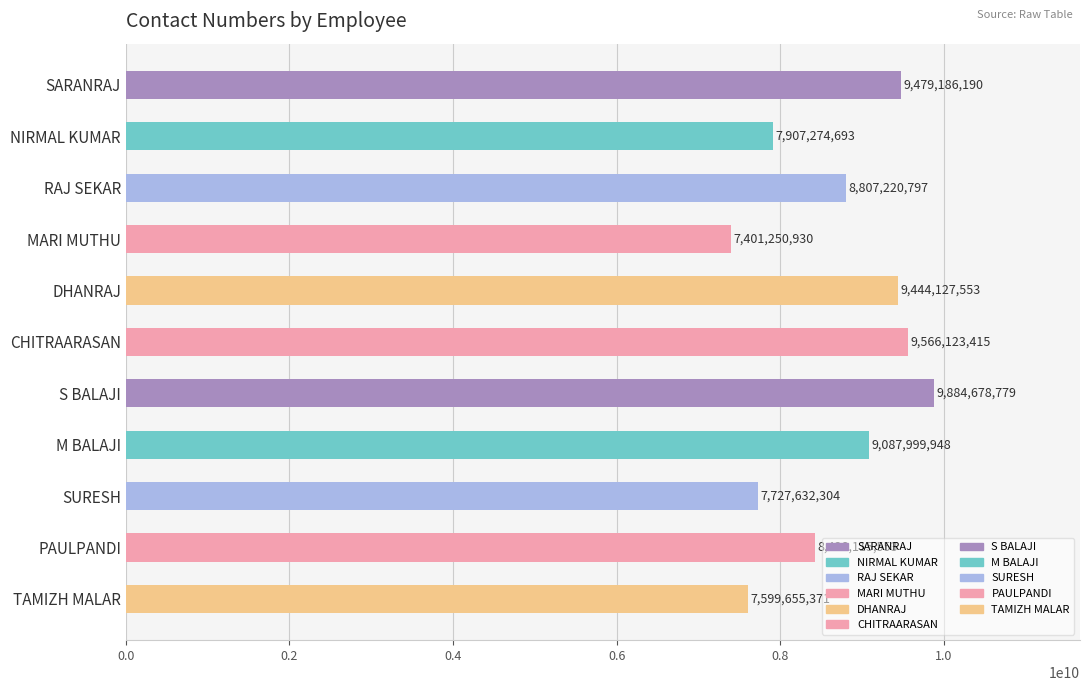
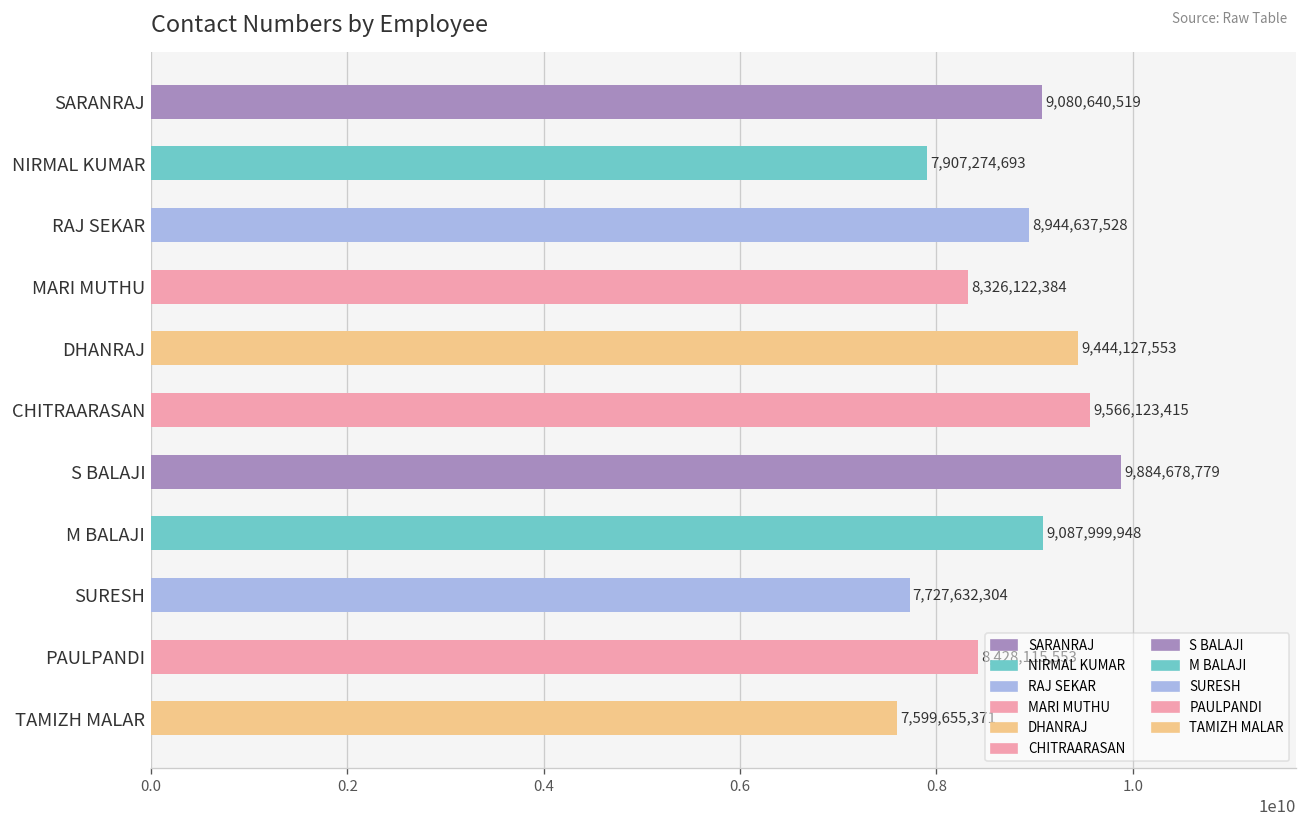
  {
-   "SARANRAJ": "9,479,186,190",
+   "SARANRAJ": "9,080,640,519",
    "NIRMAL KUMAR": "7,907,274,693",
-   "RAJ SEKAR": "8,807,220,797",
-   "MARI MUTHU": "7,401,250,930",
+   "RAJ SEKAR": "8,944,637,528",
+   "MARI MUTHU": "8,326,122,384",
    "DHANRAJ": "9,444,127,553",
    "CHITRAARASAN": "9,566,123,415",
    "S BALAJI": "9,884,678,779",
    "M BALAJI": "9,087,999,948",
    "SURESH": "7,727,632,304"
  }
